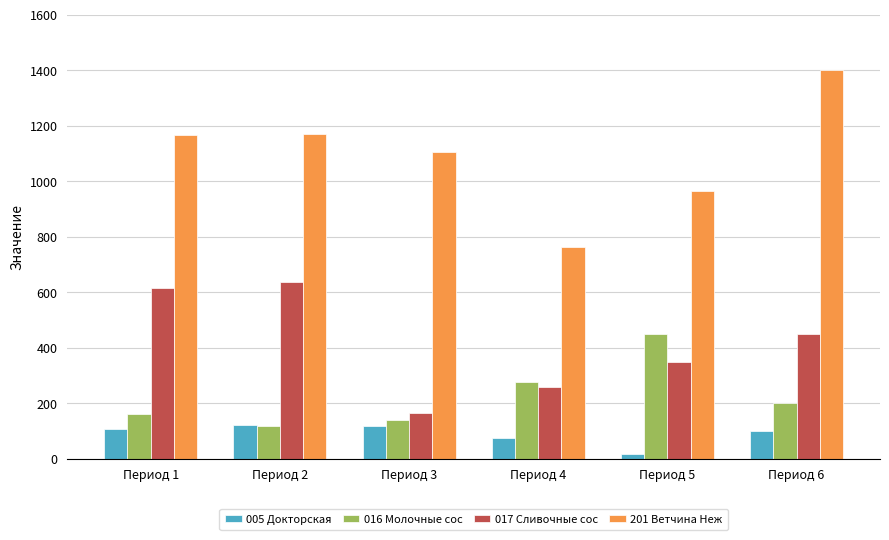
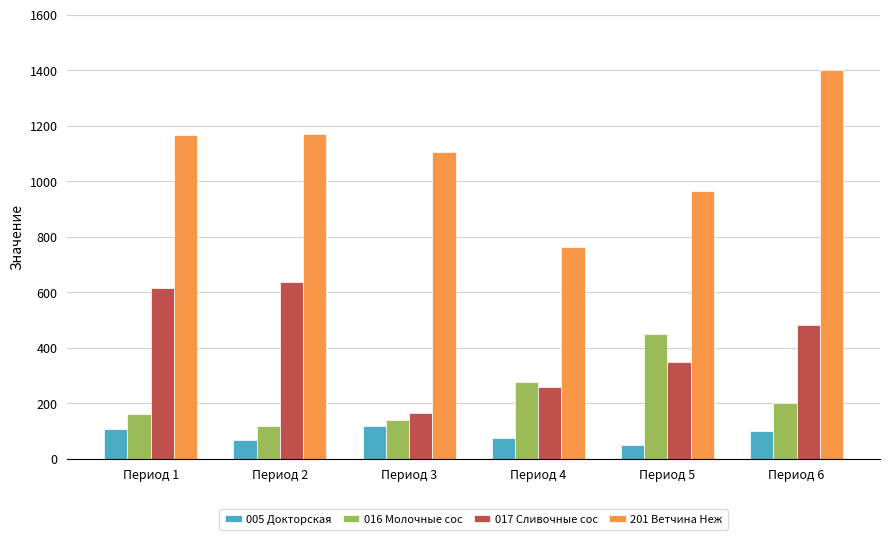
  {
    "005 Докторская": {
      "Период 1": 110,
-     "Период 2": 120,
+     "Период 2": 70,
      "Период 3": 120,
      "Период 4": 70,
-     "Период 5": 20,
+     "Период 5": 50,
      "Период 6": 100
    },
    "016 Молочные сос": {
      "Период 1": 160,
      "Период 2": 120,
      "Период 3": 140,
      "Период 4": 280,
      "Период 5": 450,
      "Период 6": 200
    },
    "017 Сливочные сос": {
      "Период 1": 610,
      "Период 2": 640,
      "Период 3": 170,
      "Период 4": 260,
      "Период 5": 350,
-     "Период 6": 450
+     "Период 6": 480
    },
    "201 Ветчина Неж": {
      "Период 1": 1170,
      "Период 2": 1170,
      "Период 3": 1110,
      "Период 4": 760,
      "Период 5": 970,
      "Период 6": 1400
    }
  }
